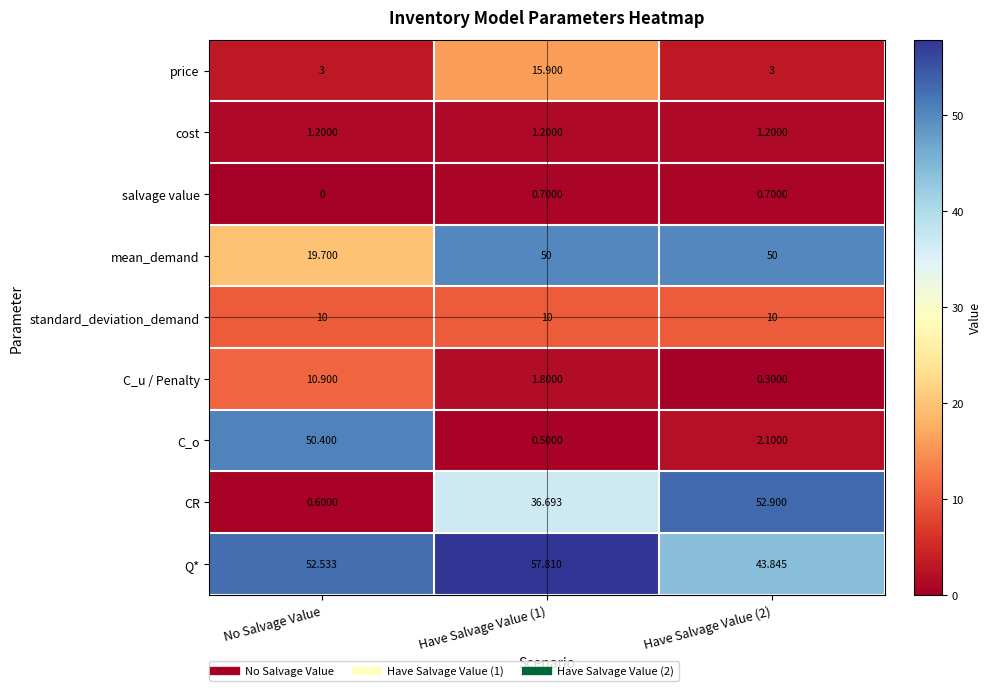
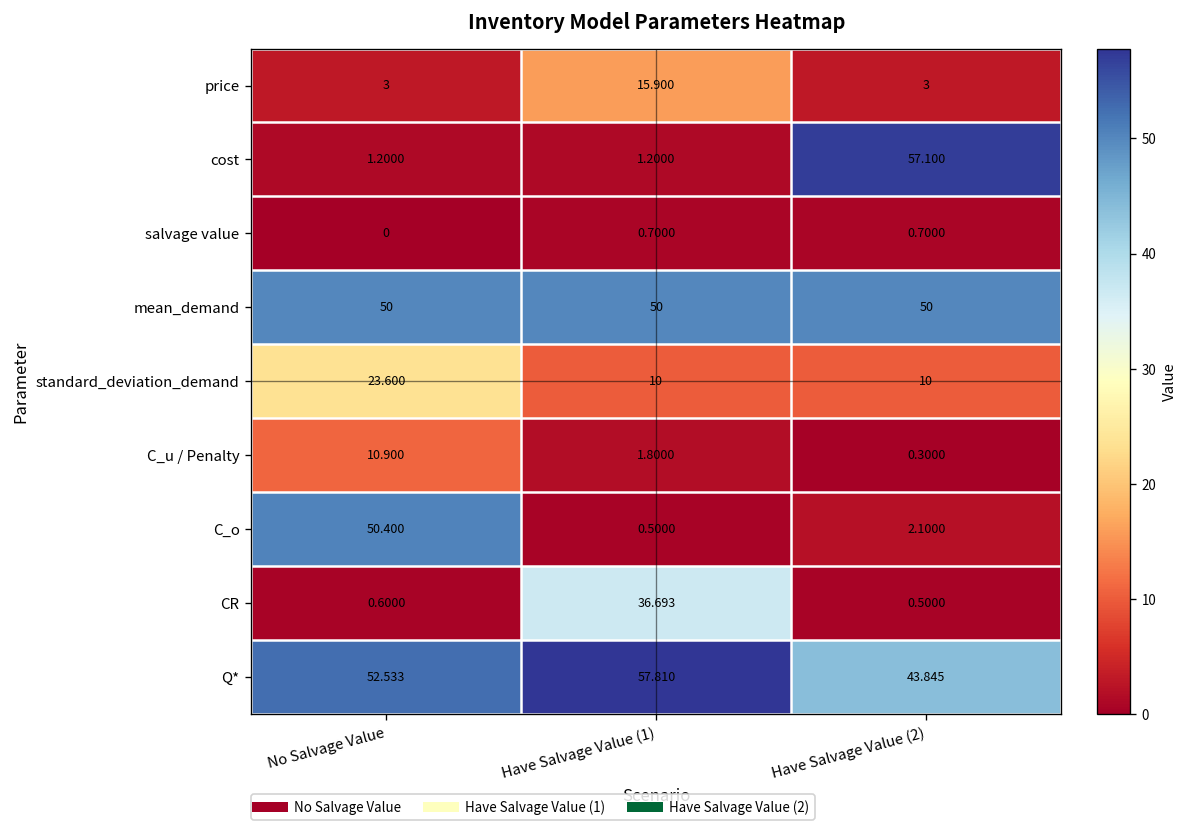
  {
    "price": {
      "No Salvage Value": 3,
      "Have Salvage Value (1)": 15.900,
      "Have Salvage Value (2)": 3
    },
    "cost": {
      "No Salvage Value": 1.2000,
      "Have Salvage Value (1)": 1.2000,
-     "Have Salvage Value (2)": 1.2000
+     "Have Salvage Value (2)": 57.100
    },
    "salvage value": {
      "No Salvage Value": 0,
      "Have Salvage Value (1)": 0.7000,
      "Have Salvage Value (2)": 0.7000
    },
    "mean_demand": {
-     "No Salvage Value": 19.700,
+     "No Salvage Value": 50,
      "Have Salvage Value (1)": 50,
      "Have Salvage Value (2)": 50
    },
    "standard_deviation_demand": {
-     "No Salvage Value": 10,
+     "No Salvage Value": 23.600,
      "Have Salvage Value (1)": 10,
      "Have Salvage Value (2)": 10
    },
    "C_u / Penalty": {
      "No Salvage Value": 10.900,
      "Have Salvage Value (1)": 1.8000,
      "Have Salvage Value (2)": 0.3000
    },
    "C_o": {
      "No Salvage Value": 50.400,
      "Have Salvage Value (1)": 0.5000,
      "Have Salvage Value (2)": 2.1000
    },
    "CR": {
      "No Salvage Value": 0.6000,
      "Have Salvage Value (1)": 36.693,
-     "Have Salvage Value (2)": 52.900
+     "Have Salvage Value (2)": 0.5000
    },
    "Q*": {
      "No Salvage Value": 52.533,
      "Have Salvage Value (1)": 57.810,
      "Have Salvage Value (2)": 43.845
    }
  }
